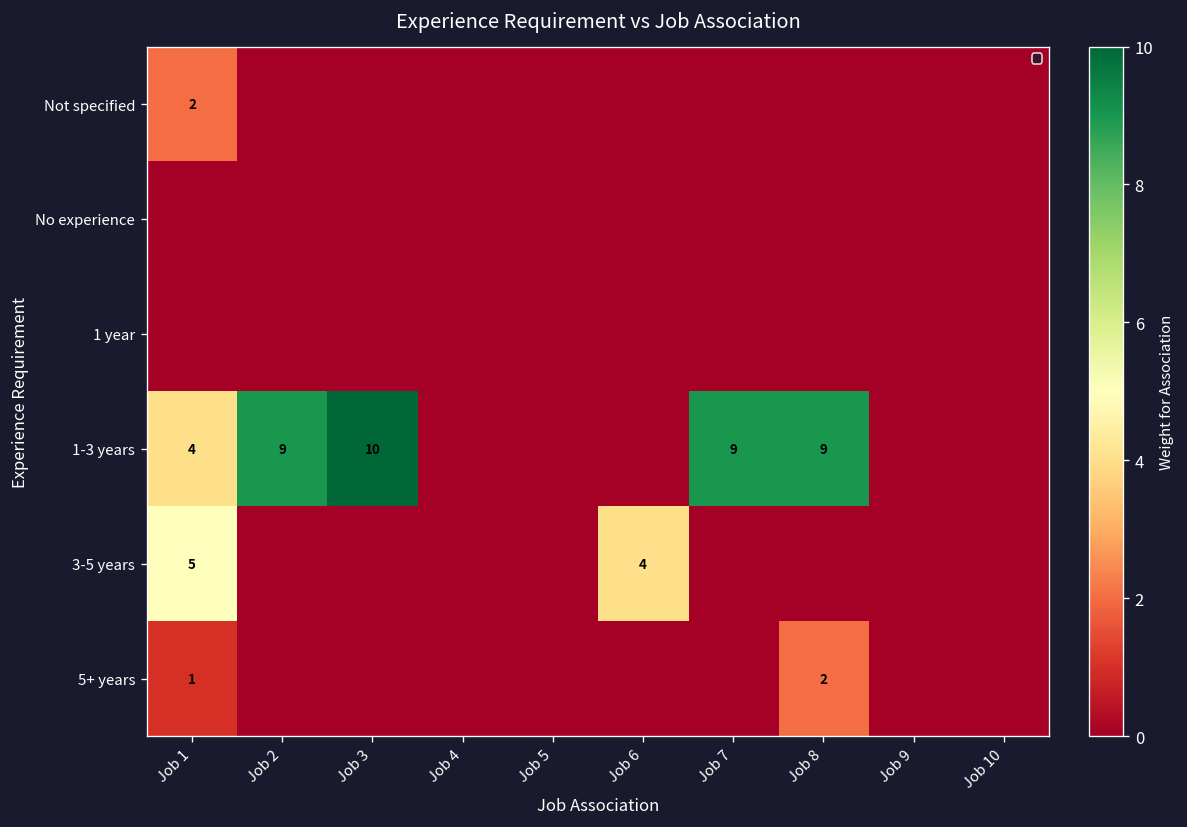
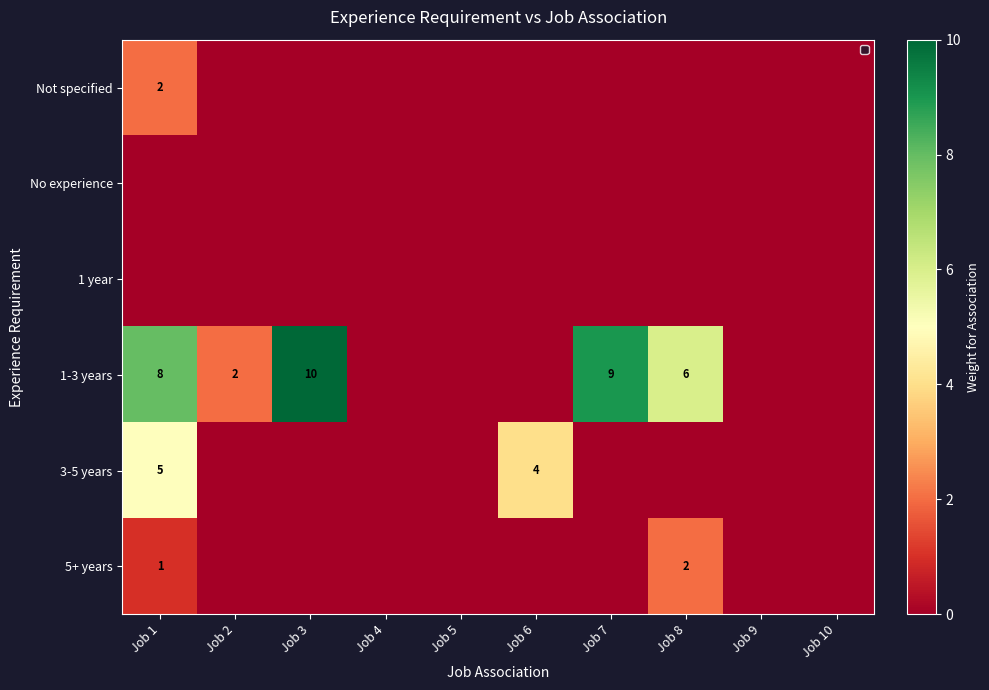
  {
    "Not specified": {
      "Job 1": 2
    },
    "1-3 years": {
-     "Job 1": 4,
-     "Job 2": 9,
+     "Job 1": 8,
+     "Job 2": 2,
      "Job 3": 10,
      "Job 7": 9,
-     "Job 8": 9
+     "Job 8": 6
    },
    "3-5 years": {
      "Job 1": 5,
      "Job 6": 4
    },
    "5+ years": {
      "Job 1": 1,
      "Job 8": 2
    }
  }
